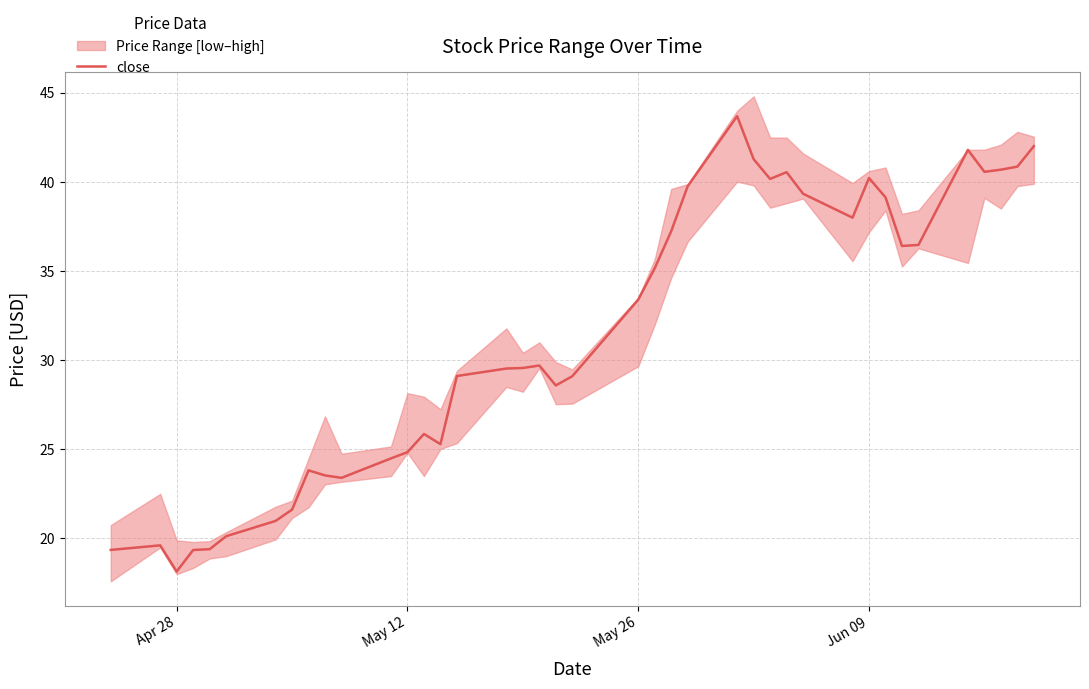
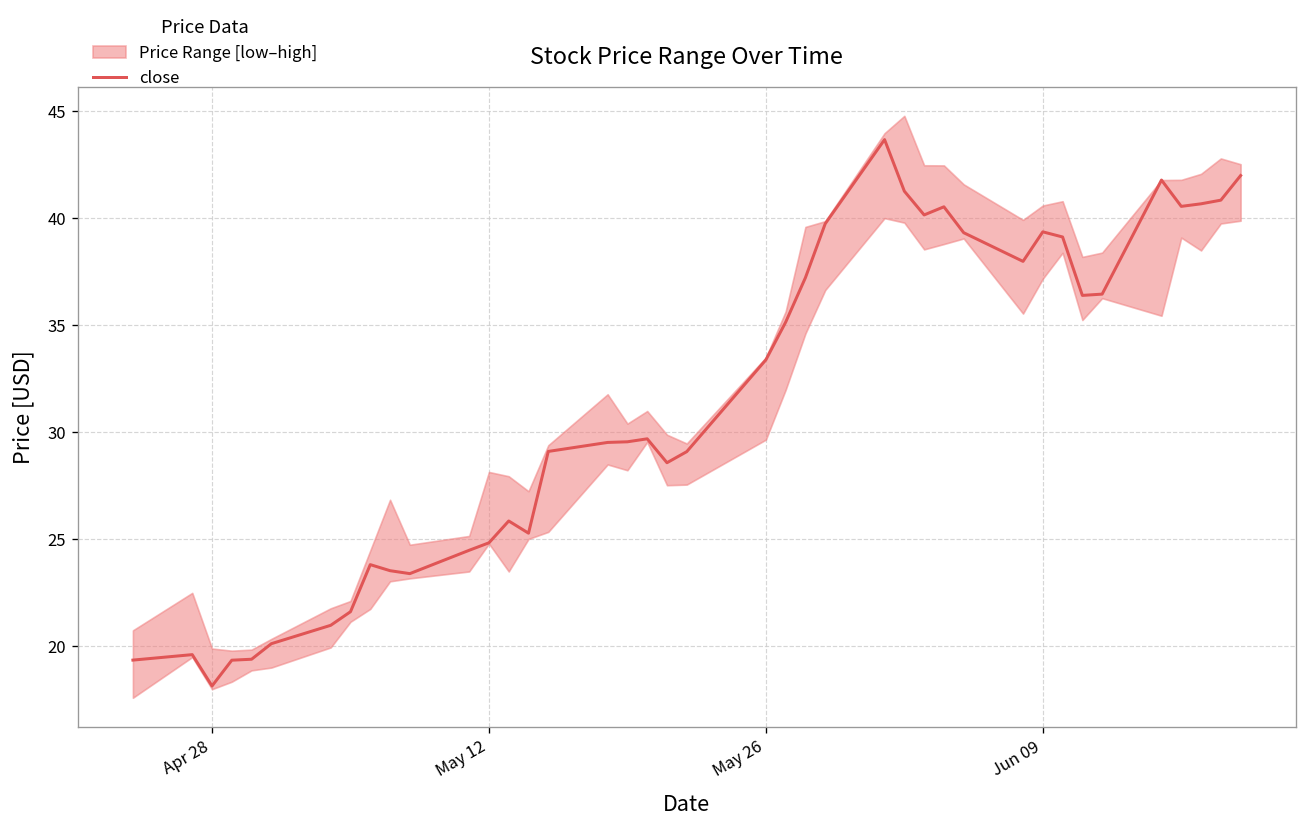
  {
    "close": {
      "Apr 28": 18.1,
      "May 12": 24.8,
-     "Jun 09": 40.2
+     "Jun 09": 39.4
    }
  }
